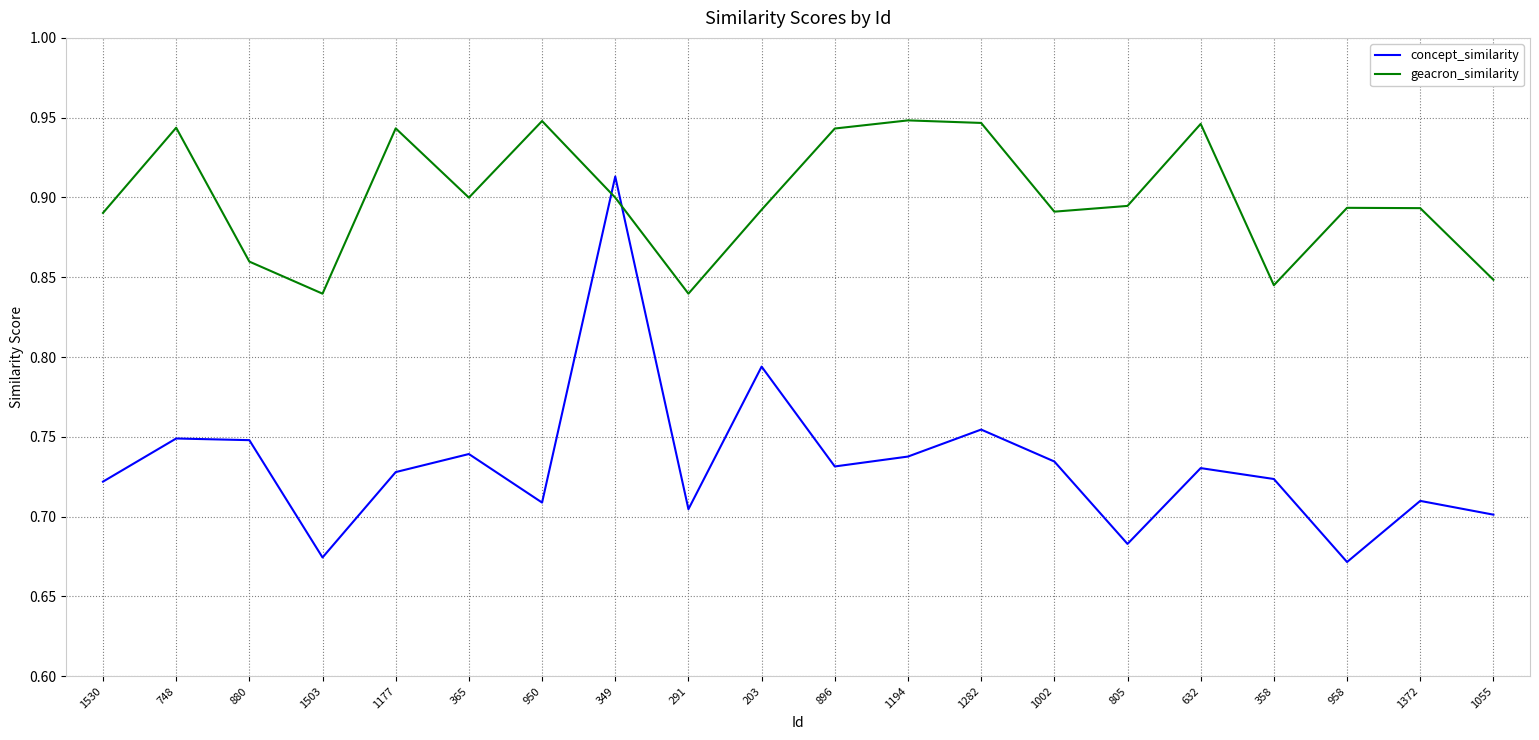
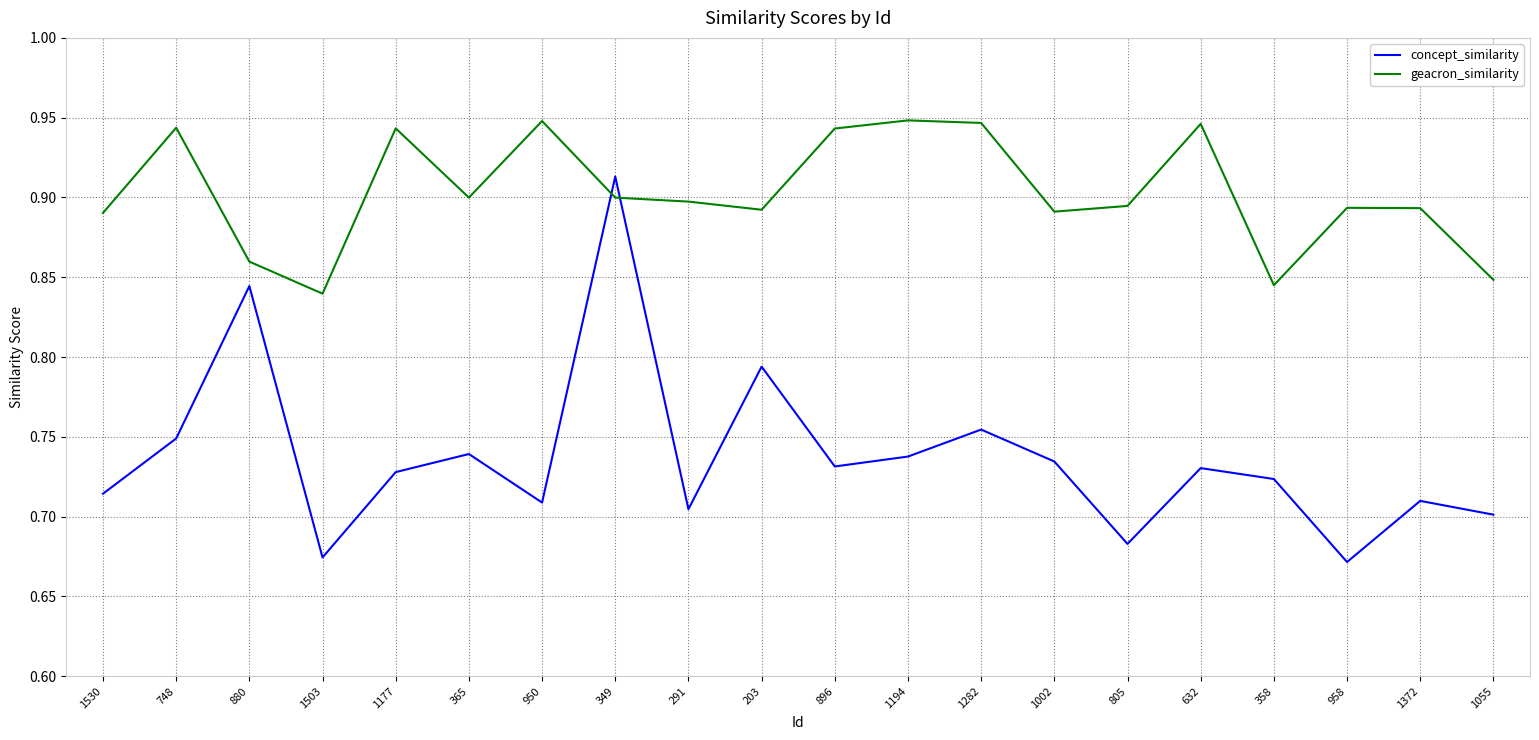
  {
    "concept_similarity": {
-     "1530": 0.722,
+     "1530": 0.714,
      "748": 0.749,
-     "880": 0.748,
+     "880": 0.844,
      "1503": 0.674,
      "1177": 0.728,
      "365": 0.739,
      "950": 0.709,
      "349": 0.913,
      "291": 0.705,
      "203": 0.794,
      "896": 0.731,
      "1194": 0.738,
      "1282": 0.755,
      "1002": 0.735,
      "805": 0.683,
      "632": 0.730,
      "358": 0.724,
      "958": 0.672,
      "1372": 0.710,
      "1055": 0.701
    },
    "geacron_similarity": {
      "1530": 0.890,
      "748": 0.944,
      "880": 0.860,
      "1503": 0.840,
      "1177": 0.943,
      "365": 0.900,
      "950": 0.948,
      "349": 0.900,
-     "291": 0.840,
+     "291": 0.897,
      "203": 0.892,
      "896": 0.943,
      "1194": 0.948,
      "1282": 0.947,
      "1002": 0.891,
      "805": 0.895,
      "632": 0.946,
      "358": 0.845,
      "958": 0.894,
      "1372": 0.893,
      "1055": 0.848
    }
  }
